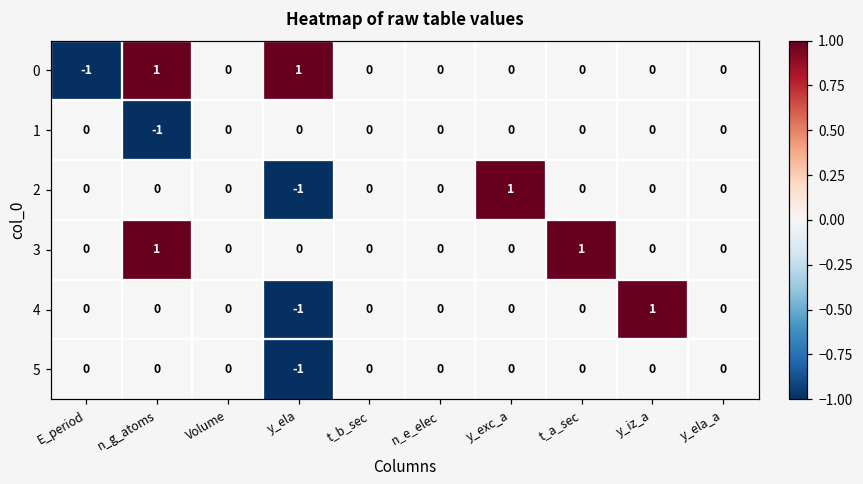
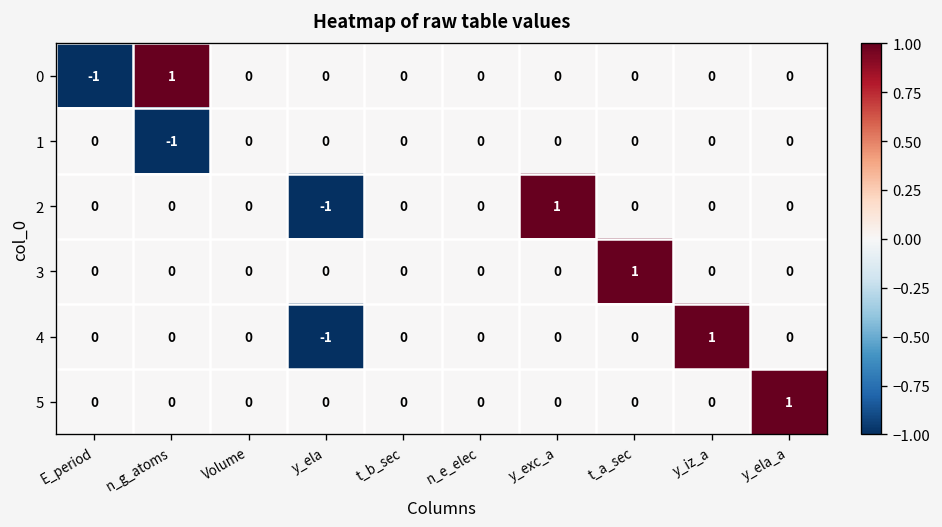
  {
    "0": {
      "E_period": -1,
      "n_g_atoms": 1,
      "Volume": 0,
-     "y_ela": 1,
+     "y_ela": 0,
      "t_b_sec": 0,
      "n_e_elec": 0,
      "y_exc_a": 0,
      "t_a_sec": 0,
      "y_iz_a": 0,
      "y_ela_a": 0
    },
    "1": {
      "E_period": 0,
      "n_g_atoms": -1,
      "Volume": 0,
      "y_ela": 0,
      "t_b_sec": 0,
      "n_e_elec": 0,
      "y_exc_a": 0,
      "t_a_sec": 0,
      "y_iz_a": 0,
      "y_ela_a": 0
    },
    "2": {
      "E_period": 0,
      "n_g_atoms": 0,
      "Volume": 0,
      "y_ela": -1,
      "t_b_sec": 0,
      "n_e_elec": 0,
      "y_exc_a": 1,
      "t_a_sec": 0,
      "y_iz_a": 0,
      "y_ela_a": 0
    },
    "3": {
      "E_period": 0,
-     "n_g_atoms": 1,
+     "n_g_atoms": 0,
      "Volume": 0,
      "y_ela": 0,
      "t_b_sec": 0,
      "n_e_elec": 0,
      "y_exc_a": 0,
      "t_a_sec": 1,
      "y_iz_a": 0,
      "y_ela_a": 0
    },
    "4": {
      "E_period": 0,
      "n_g_atoms": 0,
      "Volume": 0,
      "y_ela": -1,
      "t_b_sec": 0,
      "n_e_elec": 0,
      "y_exc_a": 0,
      "t_a_sec": 0,
      "y_iz_a": 1,
      "y_ela_a": 0
    },
    "5": {
      "E_period": 0,
      "n_g_atoms": 0,
      "Volume": 0,
-     "y_ela": -1,
+     "y_ela": 0,
      "t_b_sec": 0,
      "n_e_elec": 0,
      "y_exc_a": 0,
      "t_a_sec": 0,
      "y_iz_a": 0,
-     "y_ela_a": 0
+     "y_ela_a": 1
    }
  }
